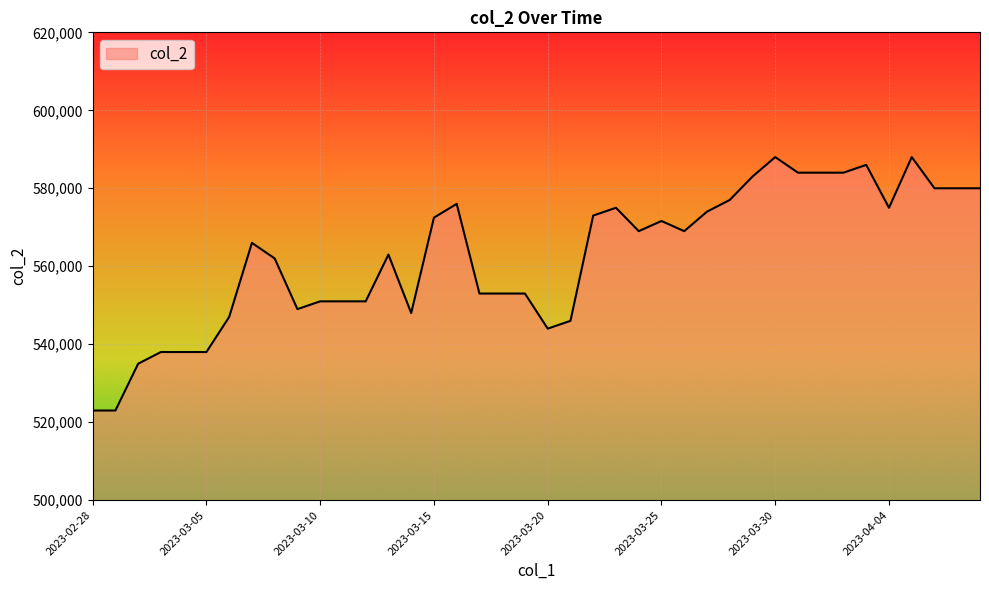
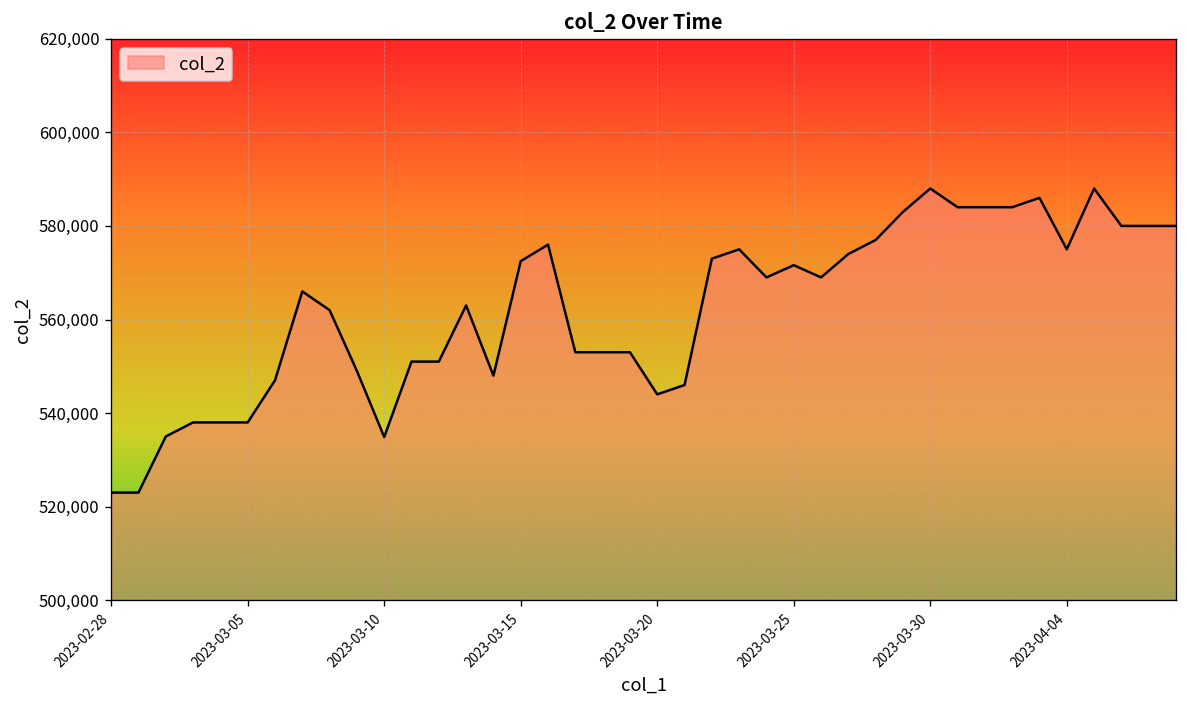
  {
    "2023-02-28": "523,000",
    "2023-03-05": "538,000",
-   "2023-03-10": "551,000",
+   "2023-03-10": "535,000",
    "2023-03-15": "572,000",
    "2023-03-20": "544,000",
    "2023-03-25": "572,000",
    "2023-03-30": "588,000",
    "2023-04-04": "575,000"
  }
